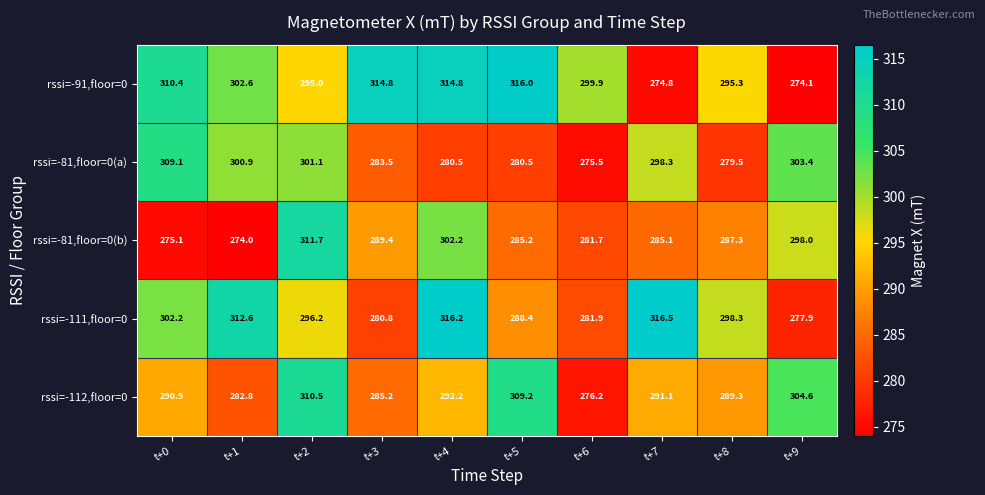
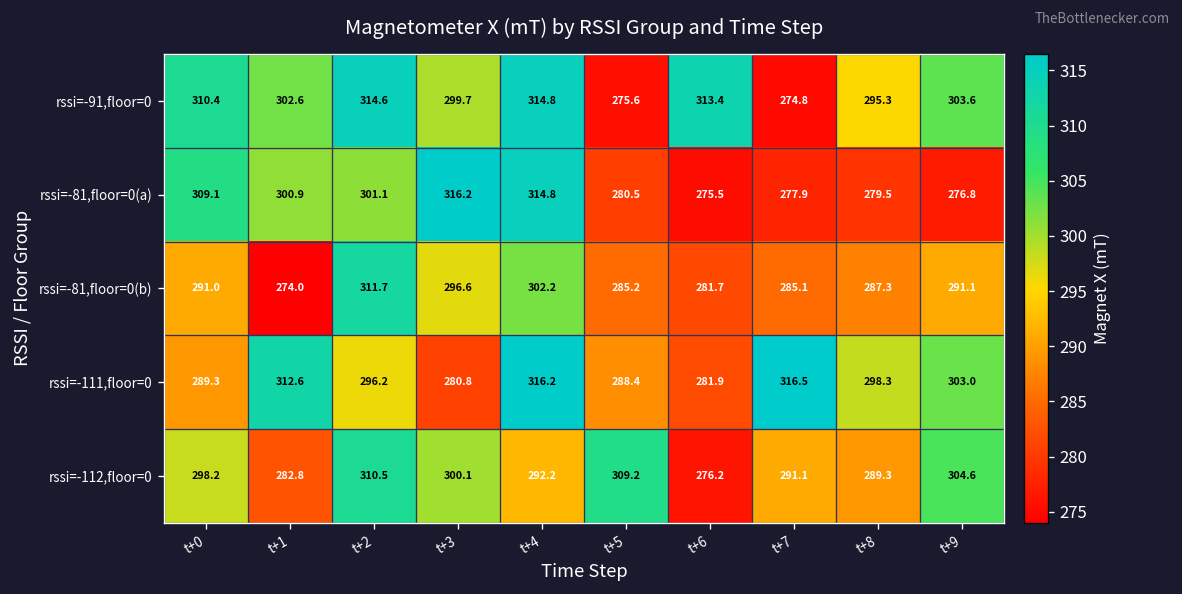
  {
    "rssi=-91,floor=0": {
      "t+0": 310.4,
      "t+1": 302.6,
-     "t+2": 295.0,
-     "t+3": 314.8,
+     "t+2": 314.6,
+     "t+3": 299.7,
      "t+4": 314.8,
-     "t+5": 316.0,
-     "t+6": 299.9,
+     "t+5": 275.6,
+     "t+6": 313.4,
      "t+7": 274.8,
      "t+8": 295.3,
-     "t+9": 274.1
+     "t+9": 303.6
    },
    "rssi=-81,floor=0(a)": {
      "t+0": 309.1,
      "t+1": 300.9,
      "t+2": 301.1,
-     "t+3": 283.5,
-     "t+4": 280.5,
+     "t+3": 316.2,
+     "t+4": 314.8,
      "t+5": 280.5,
      "t+6": 275.5,
-     "t+7": 298.3,
+     "t+7": 277.9,
      "t+8": 279.5,
-     "t+9": 303.4
+     "t+9": 276.8
    },
    "rssi=-81,floor=0(b)": {
-     "t+0": 275.1,
+     "t+0": 291.0,
      "t+1": 274.0,
      "t+2": 311.7,
-     "t+3": 289.4,
+     "t+3": 296.6,
      "t+4": 302.2,
      "t+5": 285.2,
      "t+6": 281.7,
      "t+7": 285.1,
      "t+8": 287.3,
-     "t+9": 298.0
+     "t+9": 291.1
    },
    "rssi=-111,floor=0": {
-     "t+0": 302.2,
+     "t+0": 289.3,
      "t+1": 312.6,
      "t+2": 296.2,
      "t+3": 280.8,
      "t+4": 316.2,
      "t+5": 288.4,
      "t+6": 281.9,
      "t+7": 316.5,
      "t+8": 298.3,
-     "t+9": 277.9
+     "t+9": 303.0
    },
    "rssi=-112,floor=0": {
-     "t+0": 290.9,
+     "t+0": 298.2,
      "t+1": 282.8,
      "t+2": 310.5,
-     "t+3": 285.2,
+     "t+3": 300.1,
      "t+4": 292.2,
      "t+5": 309.2,
      "t+6": 276.2,
      "t+7": 291.1,
      "t+8": 289.3,
      "t+9": 304.6
    }
  }
